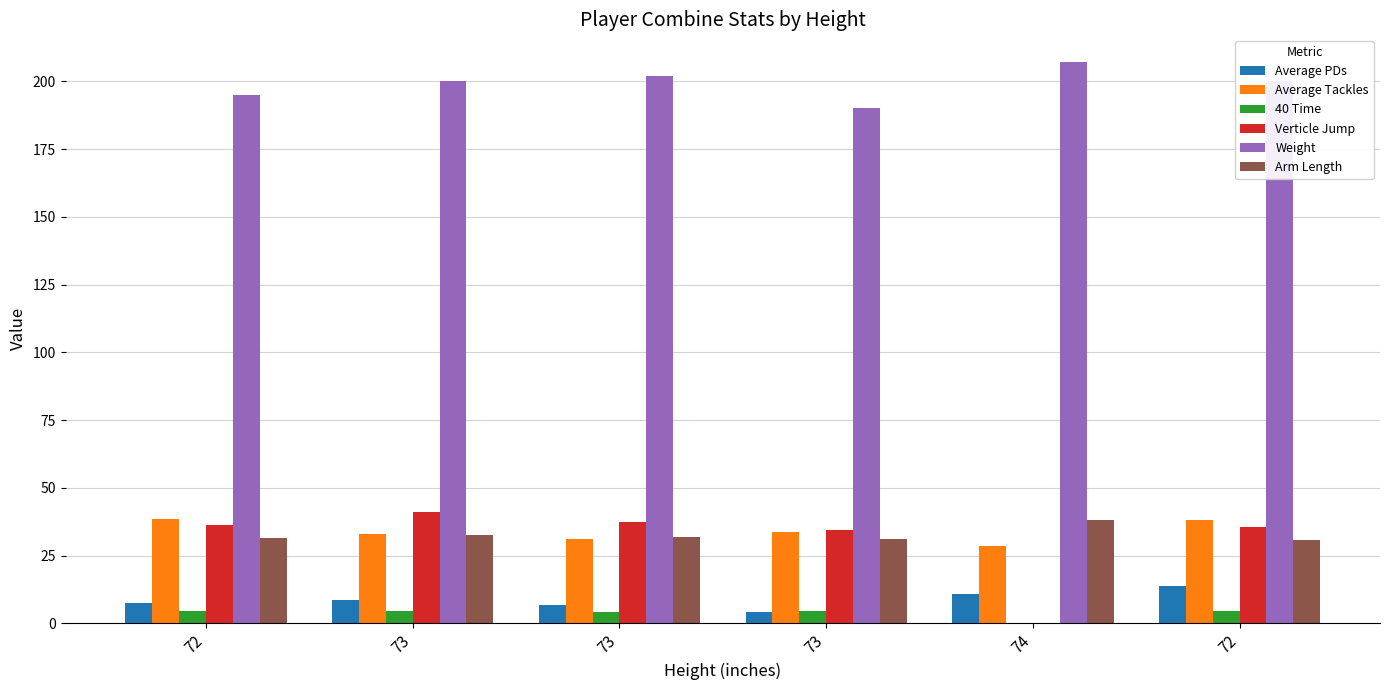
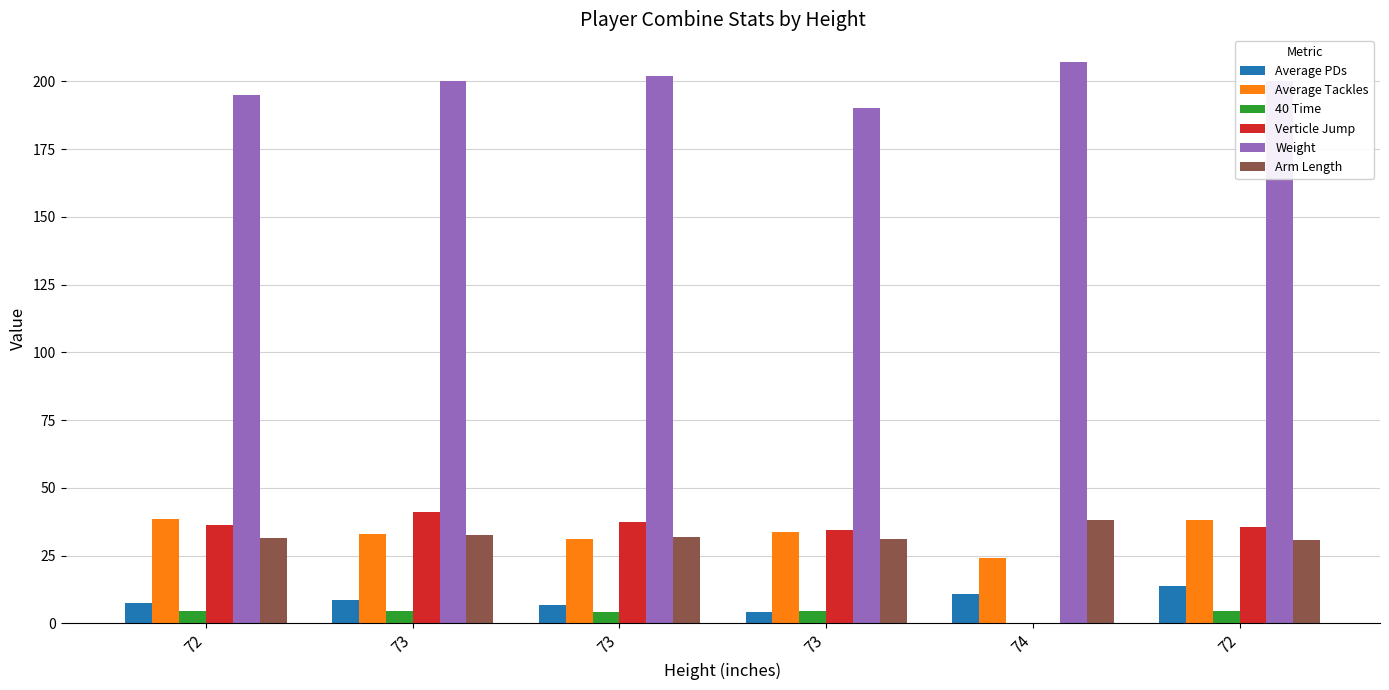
  {
    "Average PDs": {
      "74": 11
    },
    "Average Tackles": {
-     "74": 29
+     "74": 24
    },
    "40 Time": {
      "74": 0
    },
    "Verticle Jump": {
      "74": 0
    },
    "Weight": {
      "74": 207
    },
    "Arm Length": {
      "74": 38
    }
  }
